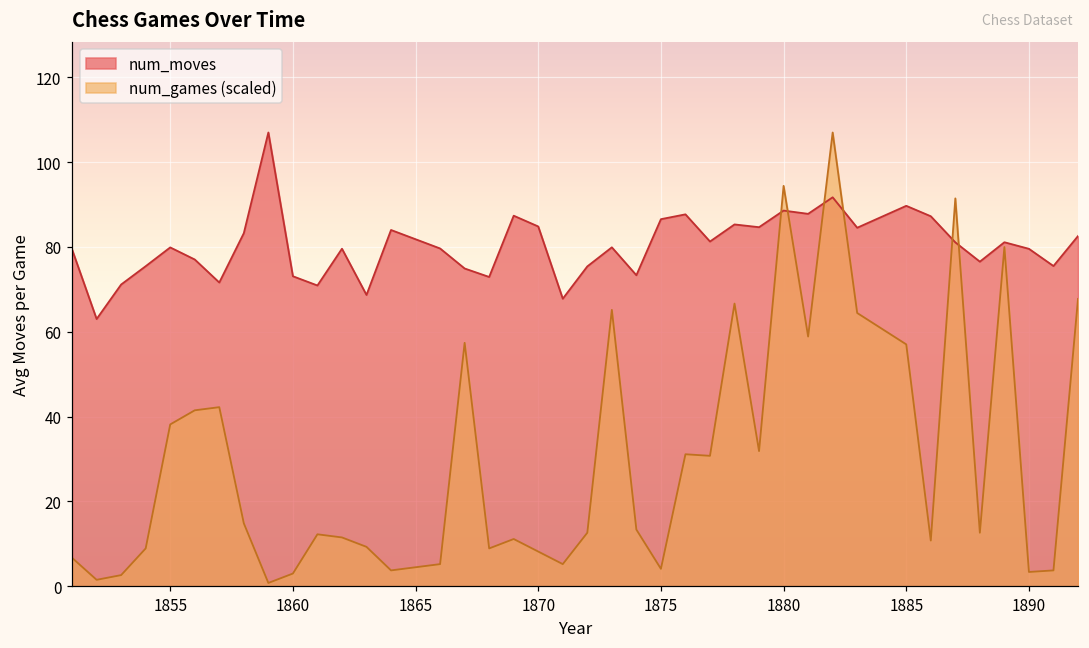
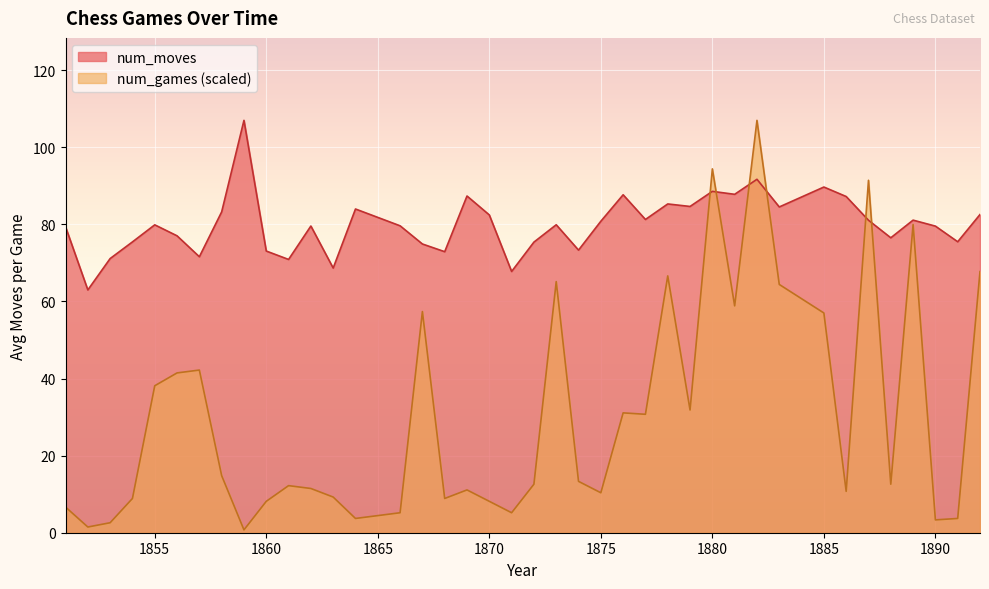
  {
    "num_moves": {
      "1855": 80,
      "1860": 73,
-     "1870": 85,
-     "1875": 87,
+     "1870": 82,
+     "1875": 81,
      "1880": 89,
      "1885": 90,
      "1890": 80
    },
    "num_games (scaled)": {
      "1855": 38,
-     "1860": 3,
+     "1860": 8,
      "1870": 8,
-     "1875": 4,
+     "1875": 10,
      "1880": 94,
      "1885": 57,
      "1890": 3
    }
  }
